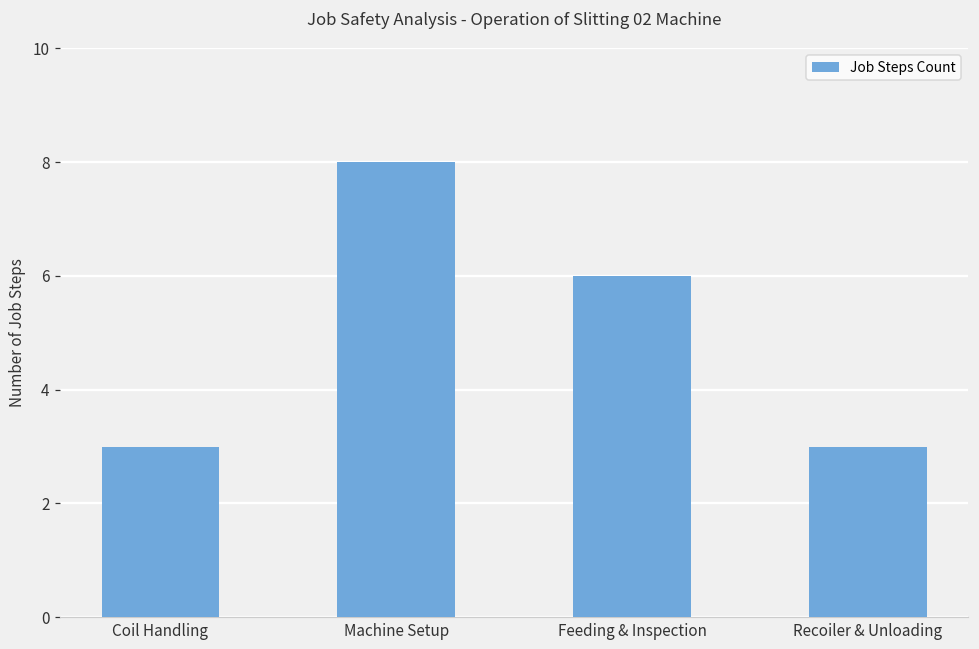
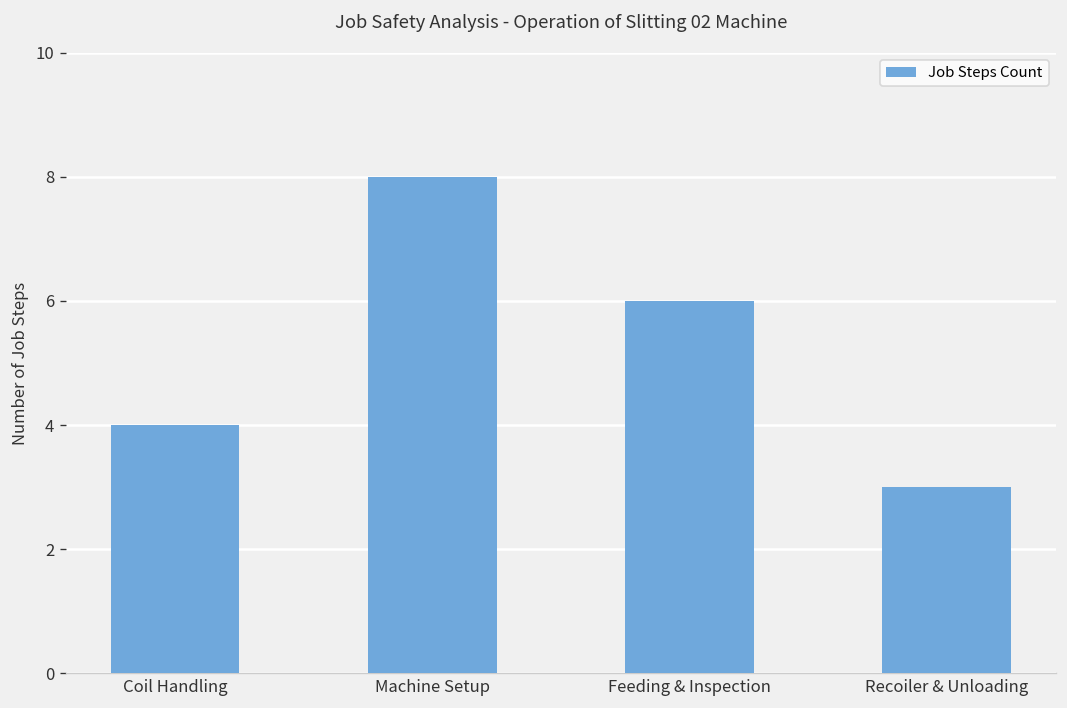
  {
-   "Coil Handling": 3,
+   "Coil Handling": 4,
    "Machine Setup": 8,
    "Feeding & Inspection": 6,
    "Recoiler & Unloading": 3
  }
